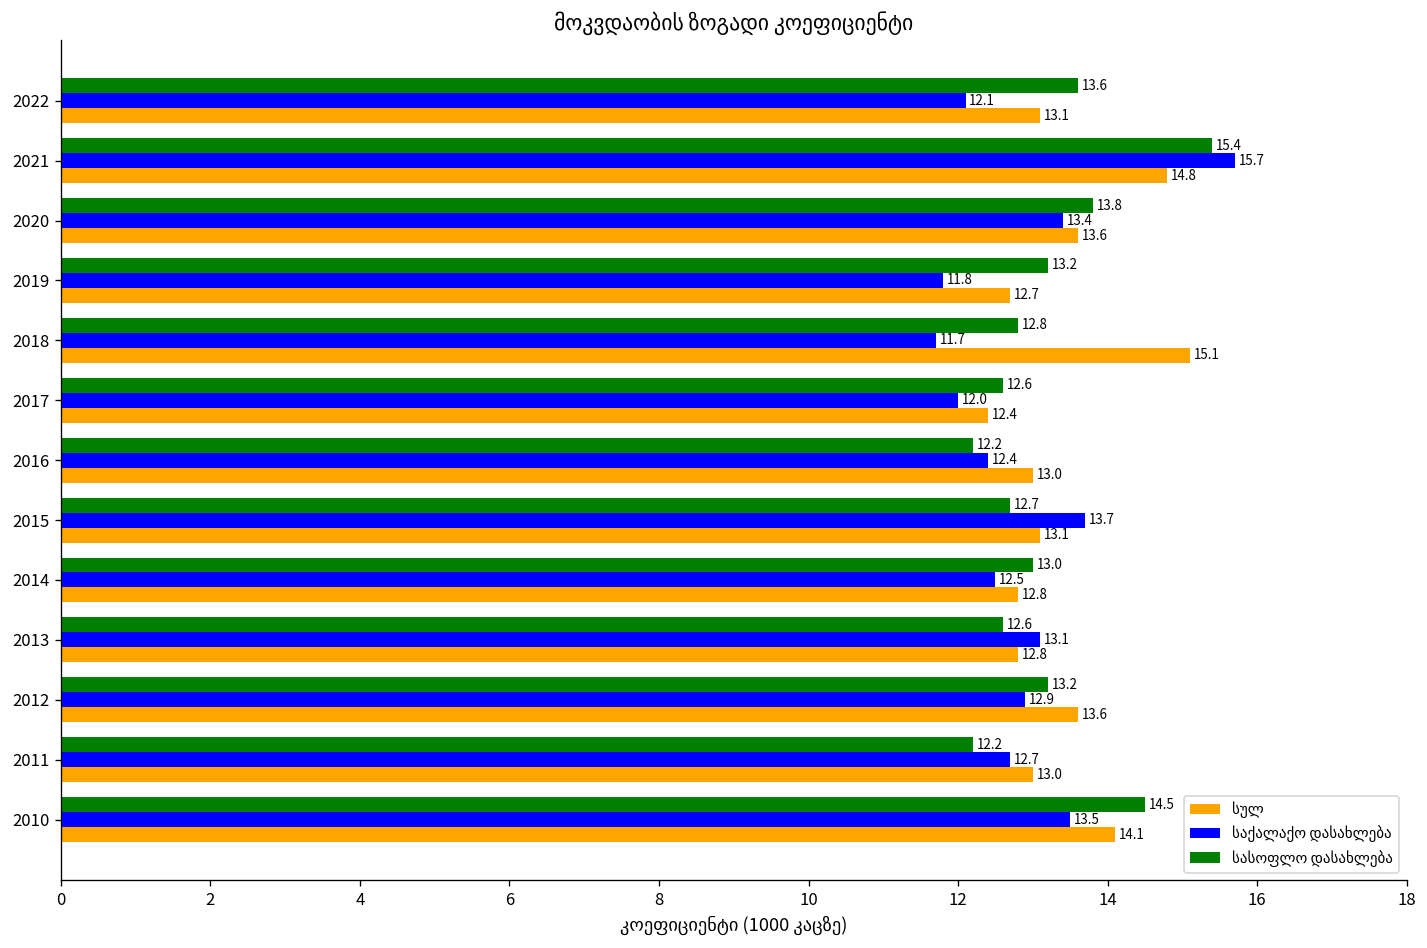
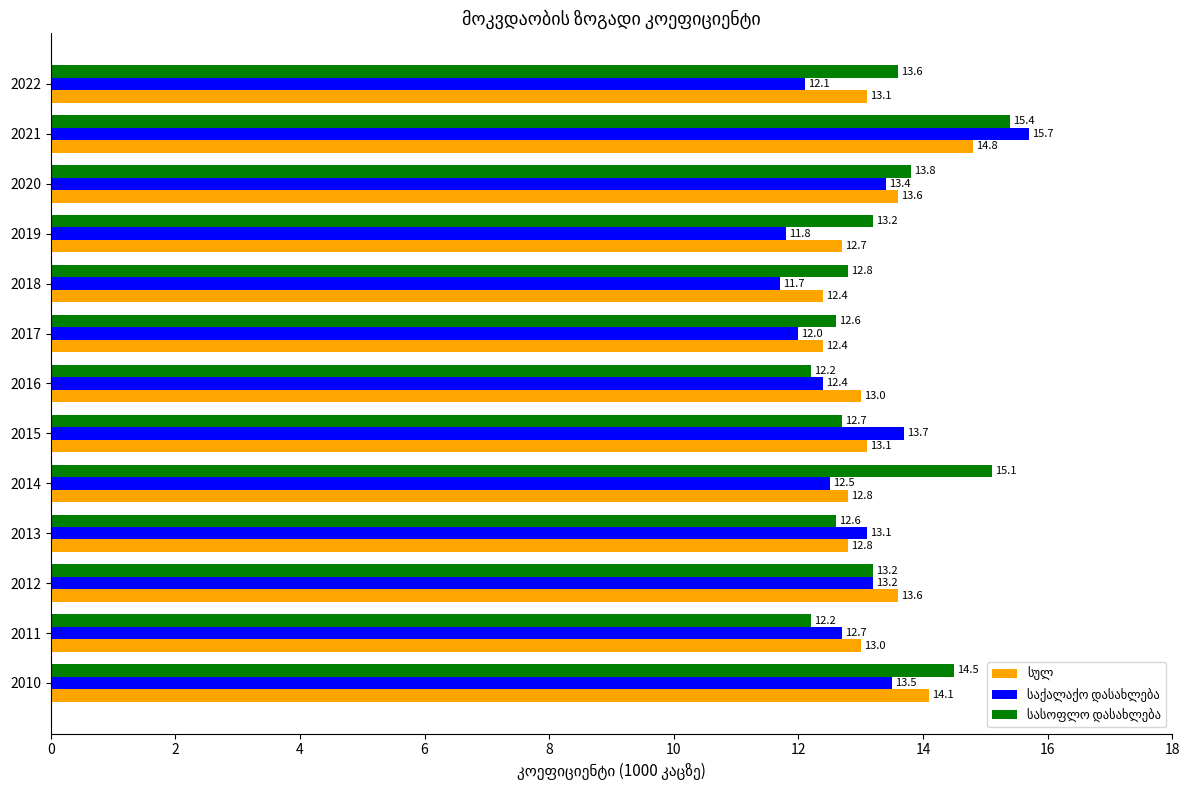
  {
    "სულ": {
      "2022": 13.1,
      "2021": 14.8,
      "2020": 13.6,
      "2019": 12.7,
-     "2018": 15.1,
+     "2018": 12.4,
      "2017": 12.4,
      "2016": 13.0,
      "2015": 13.1,
      "2014": 12.8,
      "2013": 12.8,
      "2012": 13.6,
      "2011": 13.0,
      "2010": 14.1
    },
    "საქალაქო დასახლება": {
      "2022": 12.1,
      "2021": 15.7,
      "2020": 13.4,
      "2019": 11.8,
      "2018": 11.7,
      "2017": 12.0,
      "2016": 12.4,
      "2015": 13.7,
      "2014": 12.5,
      "2013": 13.1,
-     "2012": 12.9,
+     "2012": 13.2,
      "2011": 12.7,
      "2010": 13.5
    },
    "სასოფლო დასახლება": {
      "2022": 13.6,
      "2021": 15.4,
      "2020": 13.8,
      "2019": 13.2,
      "2018": 12.8,
      "2017": 12.6,
      "2016": 12.2,
      "2015": 12.7,
-     "2014": 13.0,
+     "2014": 15.1,
      "2013": 12.6,
      "2012": 13.2,
      "2011": 12.2,
      "2010": 14.5
    }
  }
